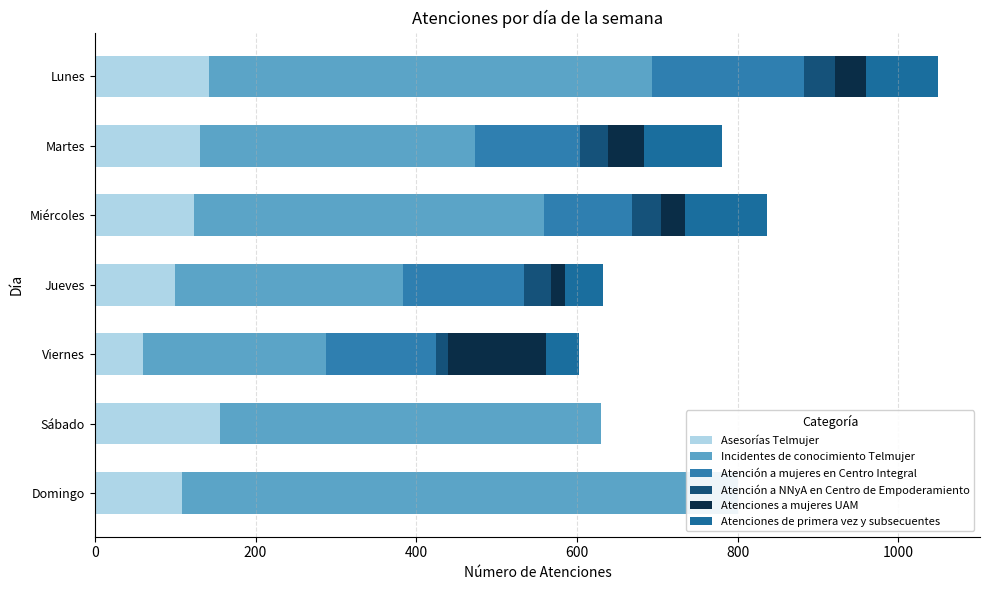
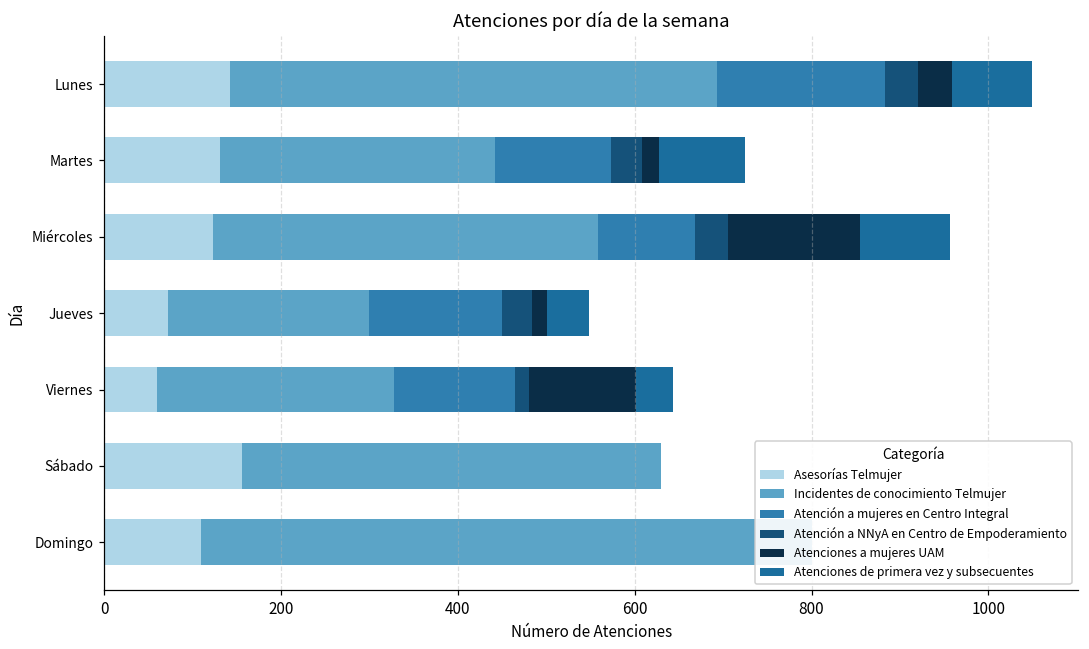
  {
    "Asesorías Telmujer": {
      "Lunes": 140,
      "Martes": 130,
      "Miércoles": 120,
-     "Jueves": 100,
+     "Jueves": 70,
      "Viernes": 60,
      "Sábado": 160,
      "Domingo": 110
    },
    "Incidentes de conocimiento Telmujer": {
      "Lunes": 550,
-     "Martes": 340,
+     "Martes": 310,
      "Miércoles": 440,
-     "Jueves": 280,
-     "Viernes": 230,
+     "Jueves": 230,
+     "Viernes": 270,
      "Sábado": 470
    },
    "Atenciones a mujeres UAM": {
      "Lunes": 40,
-     "Martes": 40,
-     "Miércoles": 30,
+     "Martes": 20,
+     "Miércoles": 150,
      "Jueves": 20,
      "Viernes": 120,
      "Sábado": 0
    }
  }
